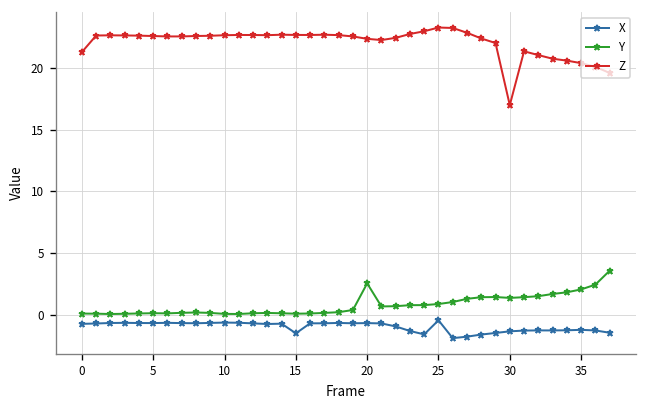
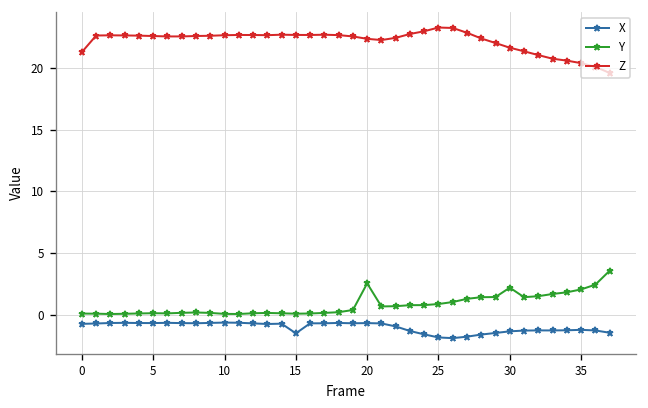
  {
    "X": {
      "0": -0.8,
      "5": -0.7,
      "10": -0.7,
      "15": -1.5,
      "20": -0.7,
-     "25": -0.5,
+     "25": -1.9,
      "30": -1.4,
      "35": -1.2
    },
    "Y": {
      "0": 0.1,
      "5": 0.1,
      "10": 0.1,
      "15": 0.1,
      "20": 2.5,
      "25": 0.9,
-     "30": 1.3,
+     "30": 2.2,
      "35": 2.0
    },
    "Z": {
      "0": 21.3,
      "5": 22.6,
      "10": 22.7,
      "15": 22.7,
      "20": 22.4,
      "25": 23.3,
-     "30": 17.0,
+     "30": 21.7,
      "35": 20.4
    }
  }
